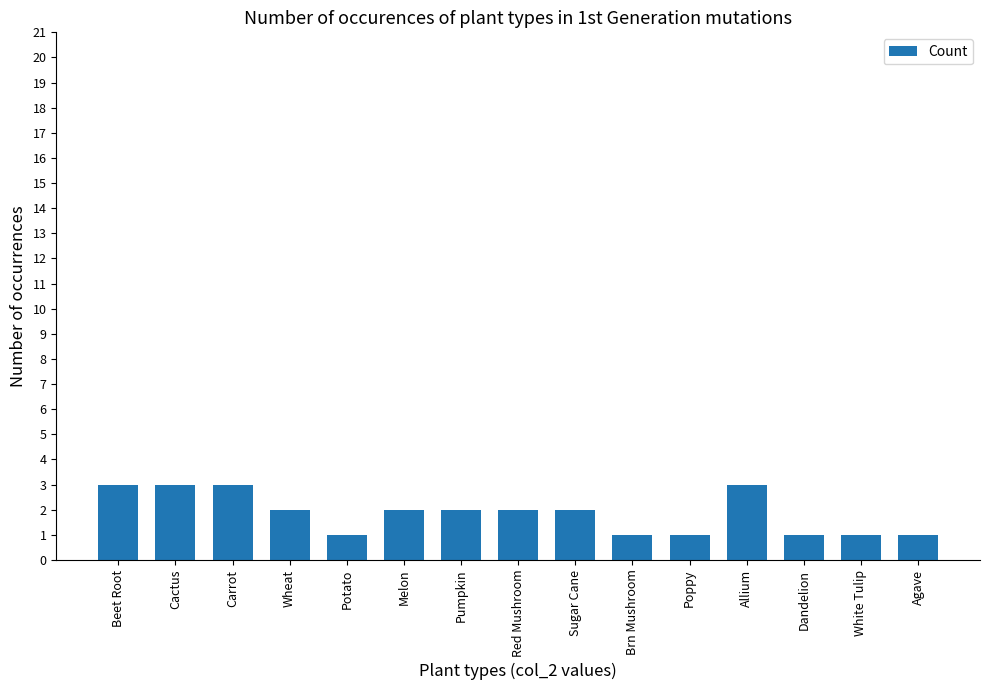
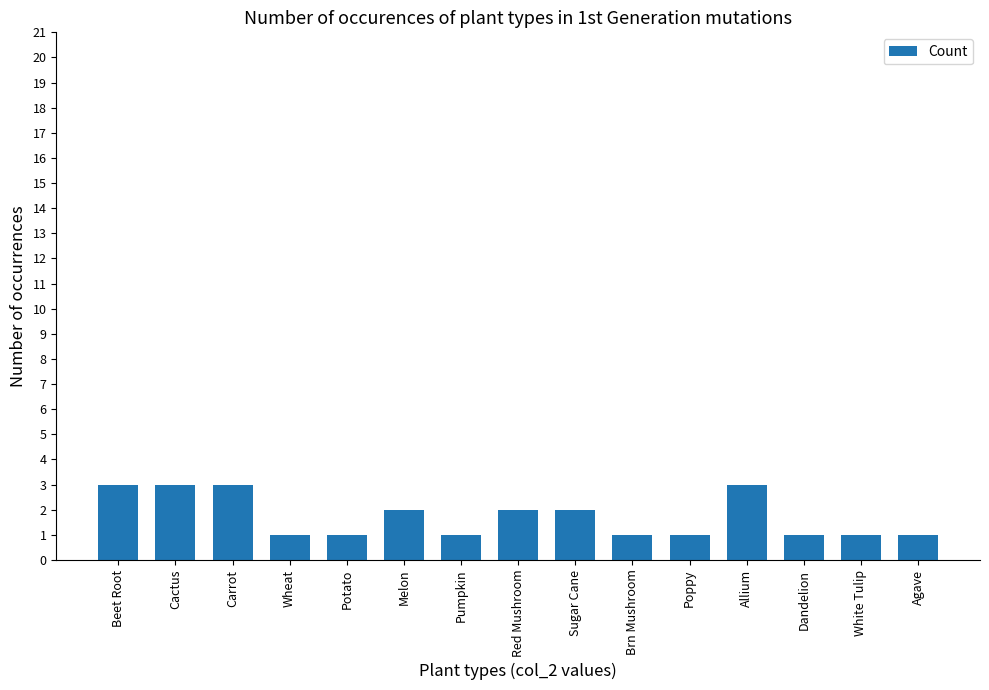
  {
    "Beet Root": 3,
    "Cactus": 3,
    "Carrot": 3,
-   "Wheat": 2,
+   "Wheat": 1,
    "Potato": 1,
    "Melon": 2,
-   "Pumpkin": 2,
+   "Pumpkin": 1,
    "Red Mushroom": 2,
    "Sugar Cane": 2,
    "Brn Mushroom": 1,
    "Poppy": 1,
    "Allium": 3,
    "Dandelion": 1,
    "White Tulip": 1,
    "Agave": 1
  }
